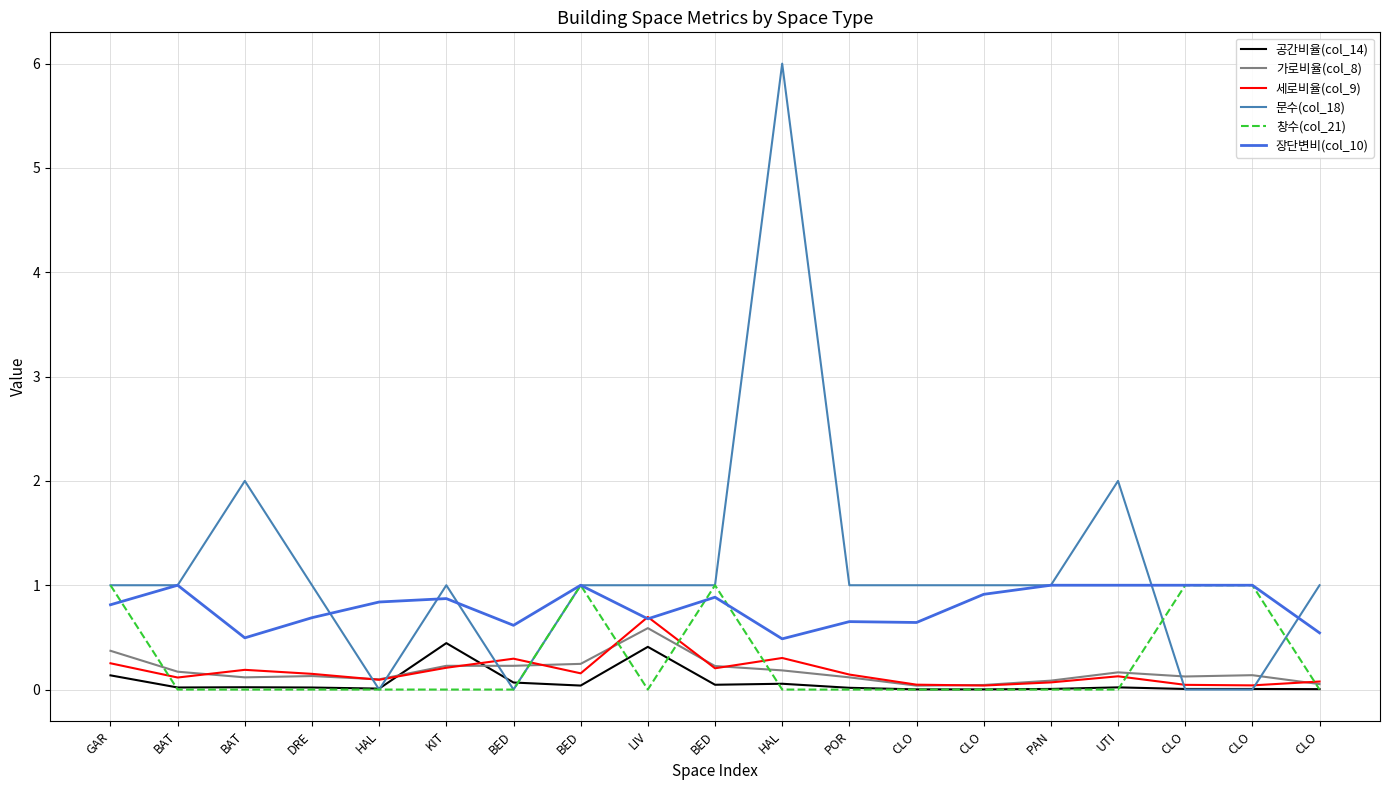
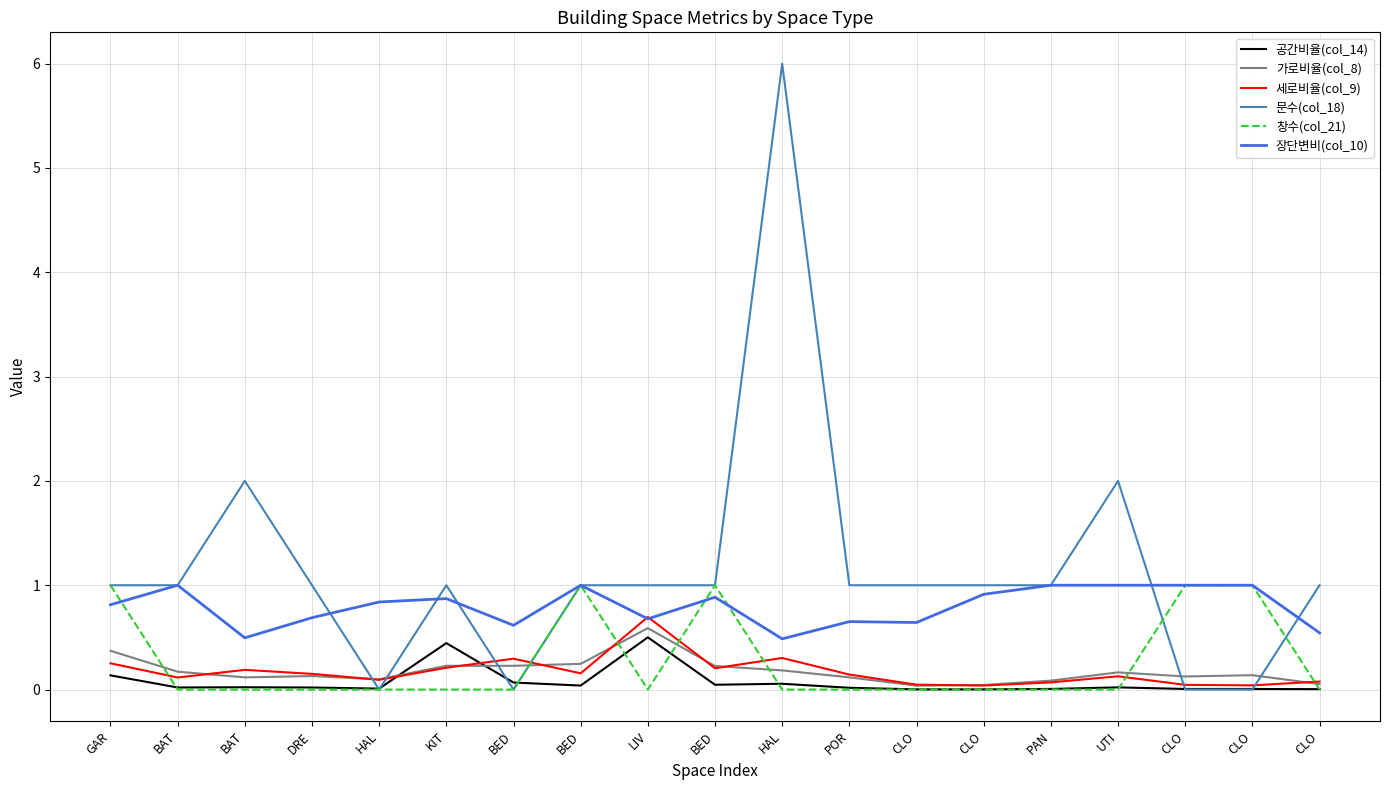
  {
    "공간비율(col_14)": {
      "GAR": 0.14,
      "KIT": 0.45,
-     "LIV": 0.41
+     "LIV": 0.50
    },
    "가로비율(col_8)": {
      "GAR": 0.37,
      "LIV": 0.59,
      "POR": 0.12,
      "UTI": 0.16
    },
    "세로비율(col_9)": {
      "GAR": 0.25,
      "POR": 0.14,
      "UTI": 0.13
    },
    "창수(col_21)": {
      "KIT": 0.00,
      "LIV": 0.00
    }
  }
